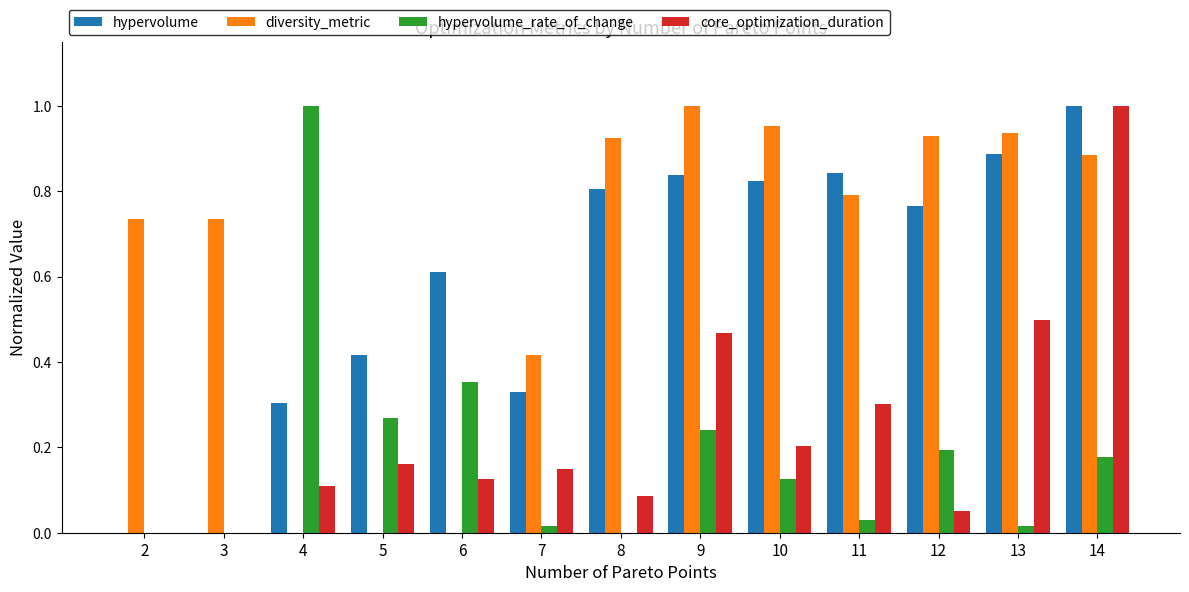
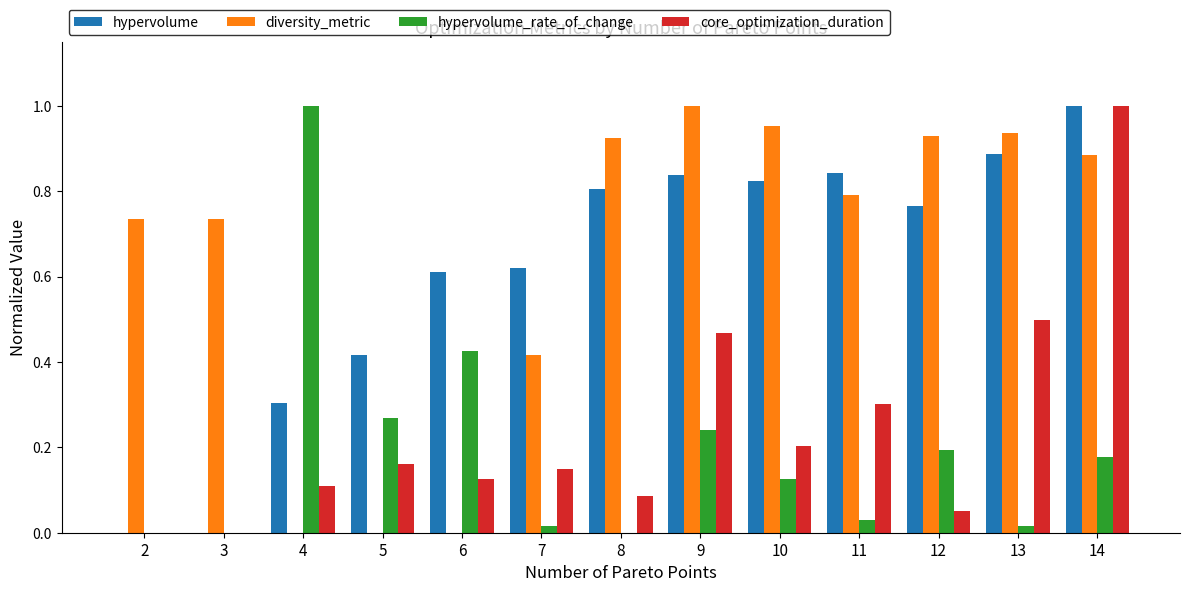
  {
    "hypervolume": {
      "2": 0.00,
      "3": 0.00,
      "4": 0.30,
      "5": 0.42,
      "6": 0.61,
-     "7": 0.33,
+     "7": 0.62,
      "8": 0.81,
      "9": 0.84,
      "10": 0.82,
      "11": 0.84,
      "12": 0.77,
      "13": 0.89,
      "14": 1.00
    },
    "diversity_metric": {
      "2": 0.73,
      "3": 0.73,
      "4": 0.00,
      "5": 0.00,
      "6": 0.00,
      "7": 0.42,
      "8": 0.92,
      "9": 1.00,
      "10": 0.95,
      "11": 0.79,
      "12": 0.93,
      "13": 0.94,
      "14": 0.88
    },
    "hypervolume_rate_of_change": {
      "2": 0.00,
      "3": 0.00,
      "4": 1.00,
      "5": 0.27,
-     "6": 0.35,
+     "6": 0.43,
      "7": 0.02,
      "9": 0.24,
      "10": 0.13,
      "11": 0.03,
      "12": 0.19,
      "13": 0.01,
      "14": 0.18
    },
    "core_optimization_duration": {
      "2": 0.00,
      "3": 0.00,
      "4": 0.11,
      "5": 0.16,
      "6": 0.13,
      "7": 0.15,
      "8": 0.09,
      "9": 0.47,
      "10": 0.20,
      "11": 0.30,
      "12": 0.05,
      "13": 0.50,
      "14": 1.00
    }
  }
